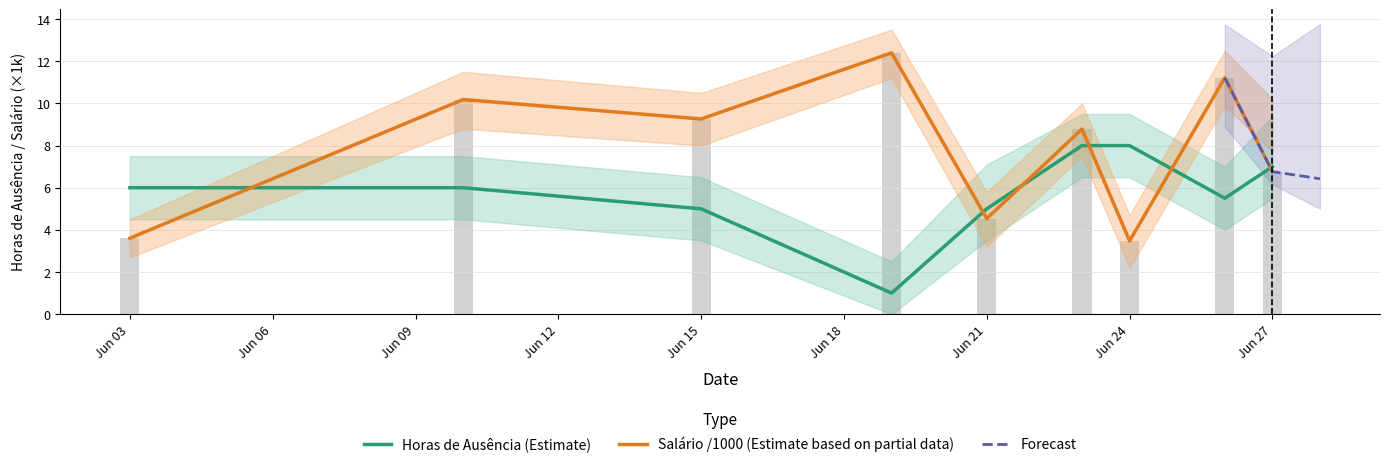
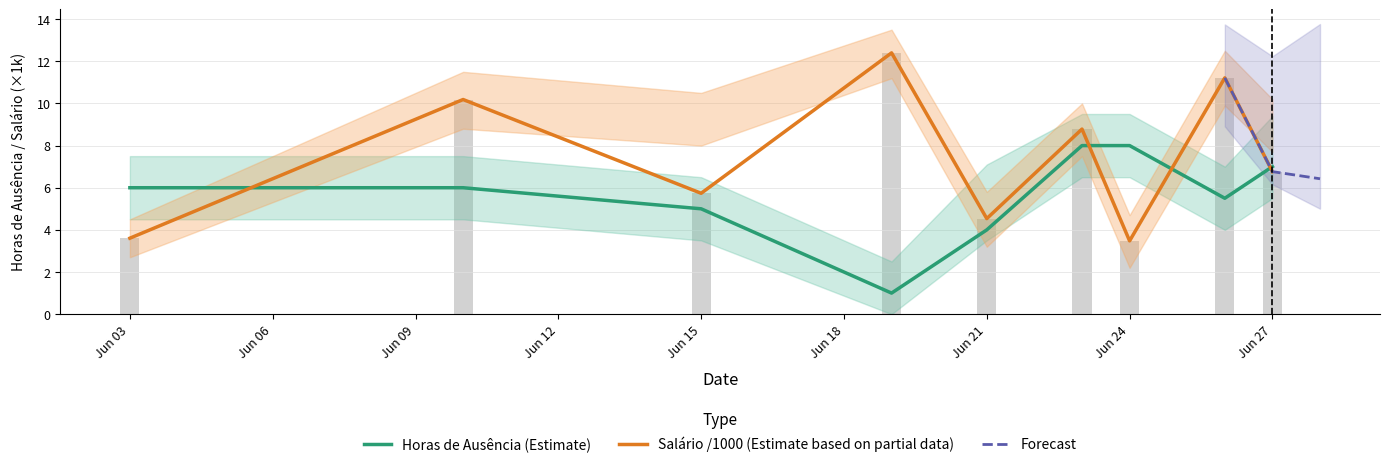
  {
    "Salário /1000 (Estimate based on partial data)": {
      "Jun 03": 3.6,
-     "Jun 15": 9.3,
+     "Jun 15": 5.7,
      "Jun 21": 4.5,
      "Jun 24": 3.5,
      "Jun 27": 6.8
    },
    "Horas de Ausência (Estimate)": {
      "Jun 03": 6,
      "Jun 15": 5,
-     "Jun 21": 5,
+     "Jun 21": 4,
      "Jun 24": 8,
      "Jun 27": 7
    }
  }
